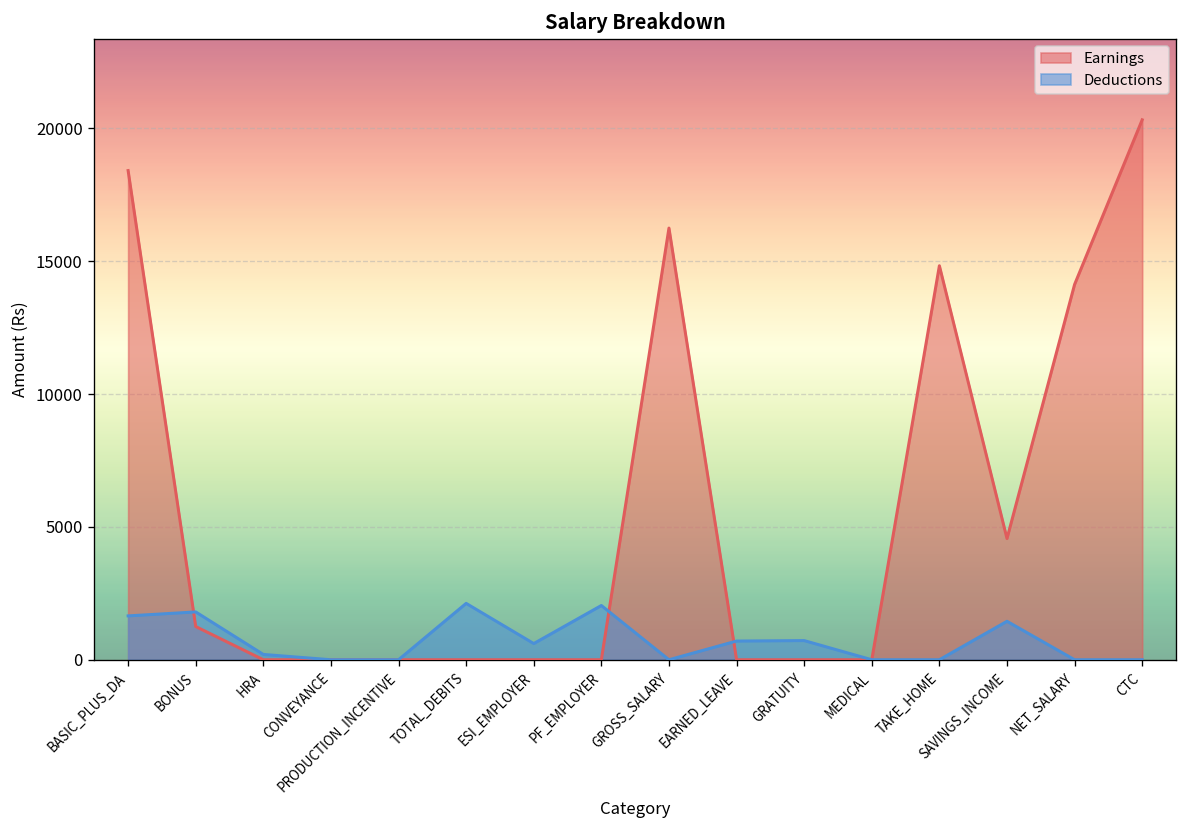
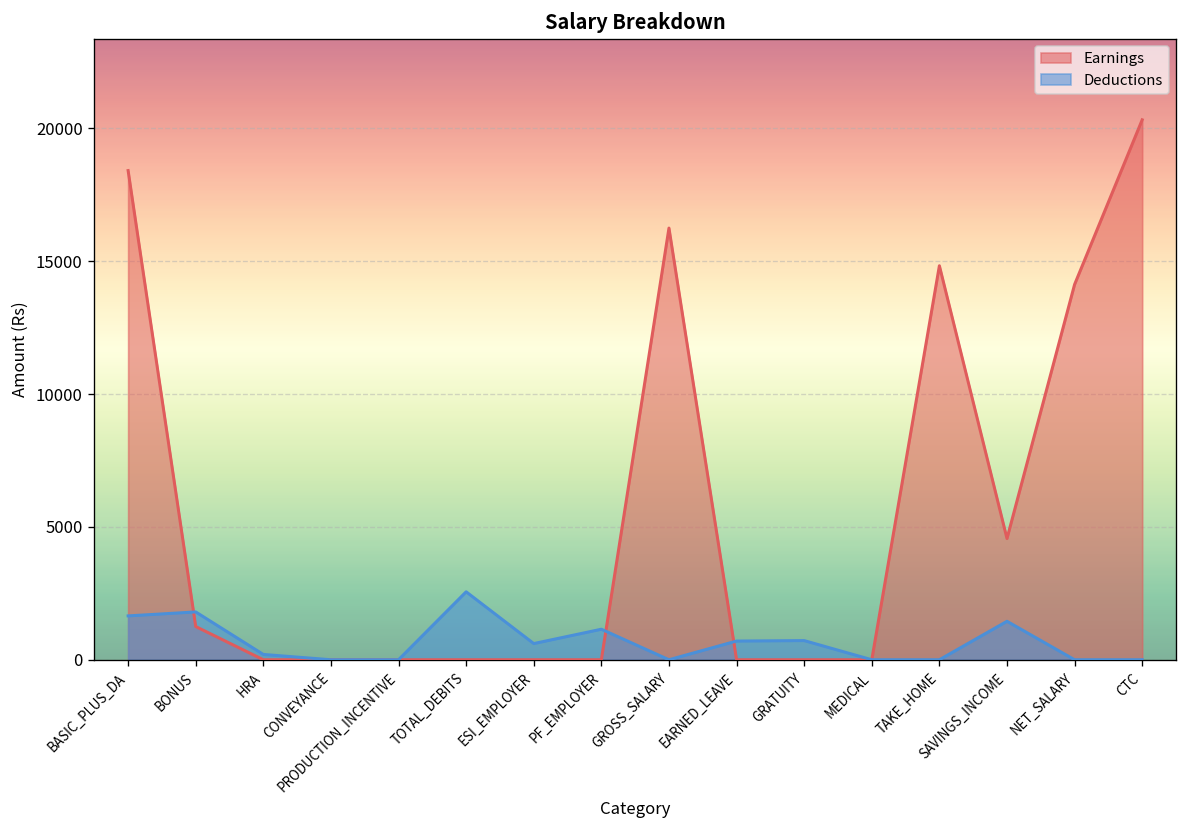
  {
    "Earnings": {
      "BASIC_PLUS_DA": 18400,
      "BONUS": 1300,
      "HRA": 0,
      "TOTAL_DEBITS": 0,
      "ESI_EMPLOYER": 0,
      "PF_EMPLOYER": 0,
      "GROSS_SALARY": 16300,
      "EARNED_LEAVE": 0,
      "GRATUITY": 0,
      "TAKE_HOME": 14800,
      "SAVINGS_INCOME": 4600,
      "NET_SALARY": 14100,
      "CTC": 20300
    },
    "Deductions": {
      "BASIC_PLUS_DA": 1700,
      "BONUS": 1800,
      "HRA": 200,
-     "TOTAL_DEBITS": 2100,
+     "TOTAL_DEBITS": 2600,
      "ESI_EMPLOYER": 600,
-     "PF_EMPLOYER": 2000,
+     "PF_EMPLOYER": 1100,
      "GROSS_SALARY": 0,
      "EARNED_LEAVE": 700,
      "GRATUITY": 700,
      "TAKE_HOME": 0,
      "SAVINGS_INCOME": 1400,
      "NET_SALARY": 0,
      "CTC": 0
    }
  }
